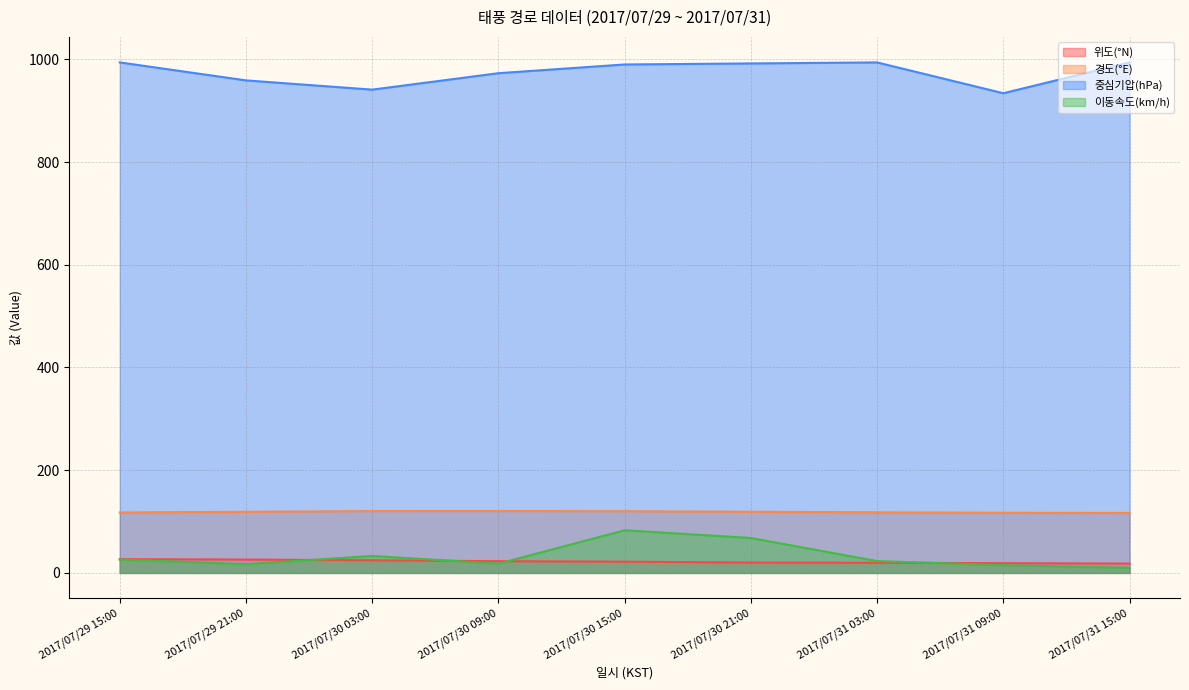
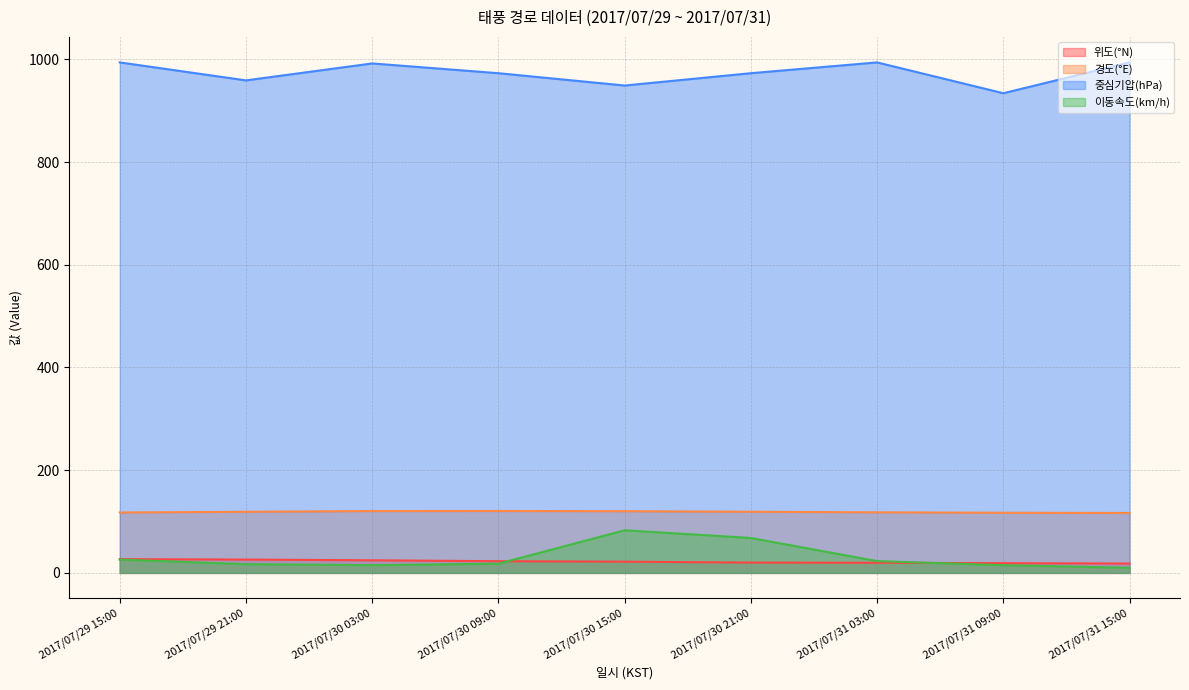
  {
    "중심기압(hPa)": {
      "2017/07/29 15:00": 990,
      "2017/07/29 21:00": 960,
-     "2017/07/30 03:00": 940,
+     "2017/07/30 03:00": 990,
      "2017/07/30 09:00": 970,
-     "2017/07/30 15:00": 990,
-     "2017/07/30 21:00": 990,
+     "2017/07/30 15:00": 950,
+     "2017/07/30 21:00": 970,
      "2017/07/31 03:00": 990,
      "2017/07/31 09:00": 930
    },
    "이동속도(km/h)": {
      "2017/07/29 21:00": 20,
-     "2017/07/30 03:00": 30,
+     "2017/07/30 03:00": 20,
      "2017/07/30 15:00": 80,
      "2017/07/30 21:00": 70,
      "2017/07/31 15:00": 10
    }
  }
